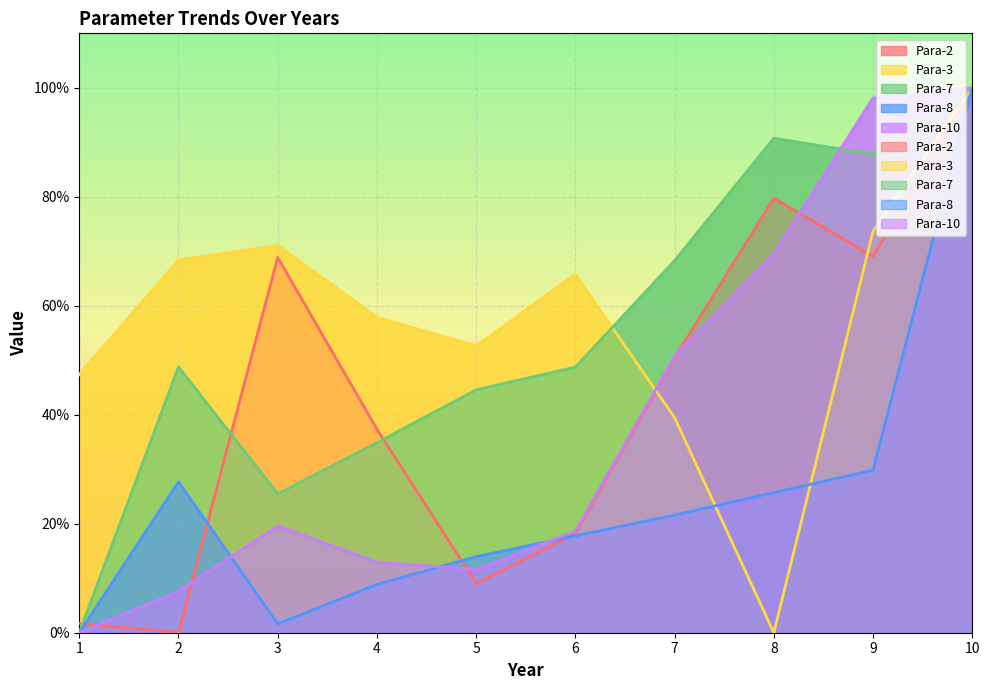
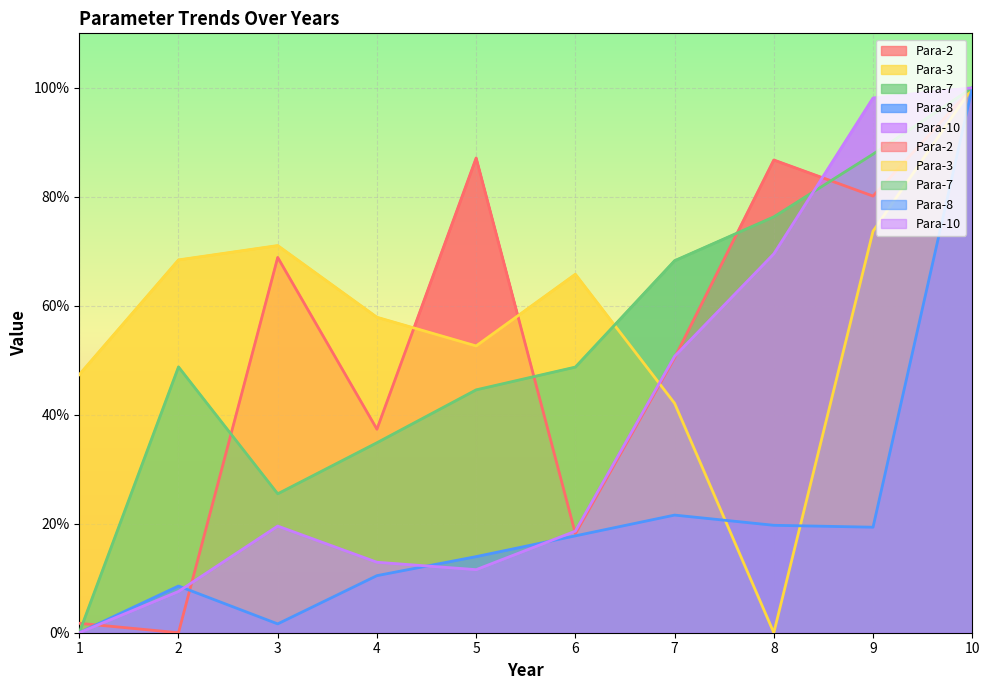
  {
    "Para-2": {
      "1": "2%",
      "2": "0%",
      "3": "69%",
      "4": "37%",
-     "5": "9%",
-     "8": "80%",
-     "9": "69%"
+     "5": "87%",
+     "8": "87%",
+     "9": "80%"
    },
    "Para-3": {
      "1": "47%",
      "2": "68%",
      "3": "71%",
      "4": "58%",
      "5": "53%",
      "6": "66%",
-     "7": "39%",
+     "7": "42%",
      "8": "0%",
      "9": "74%"
    },
    "Para-7": {
      "2": "49%",
      "3": "25%",
      "4": "35%",
      "5": "45%",
      "6": "49%",
      "7": "68%",
-     "8": "91%",
+     "8": "76%",
      "9": "88%"
    },
    "Para-8": {
-     "2": "28%",
+     "2": "9%",
      "3": "2%",
-     "4": "9%",
+     "4": "10%",
      "5": "14%",
      "7": "22%",
-     "8": "26%",
-     "9": "30%"
+     "8": "20%",
+     "9": "19%"
    },
    "Para-10": {
      "2": "8%",
      "3": "20%",
      "4": "13%",
      "5": "12%",
      "8": "70%",
      "9": "98%"
    }
  }
